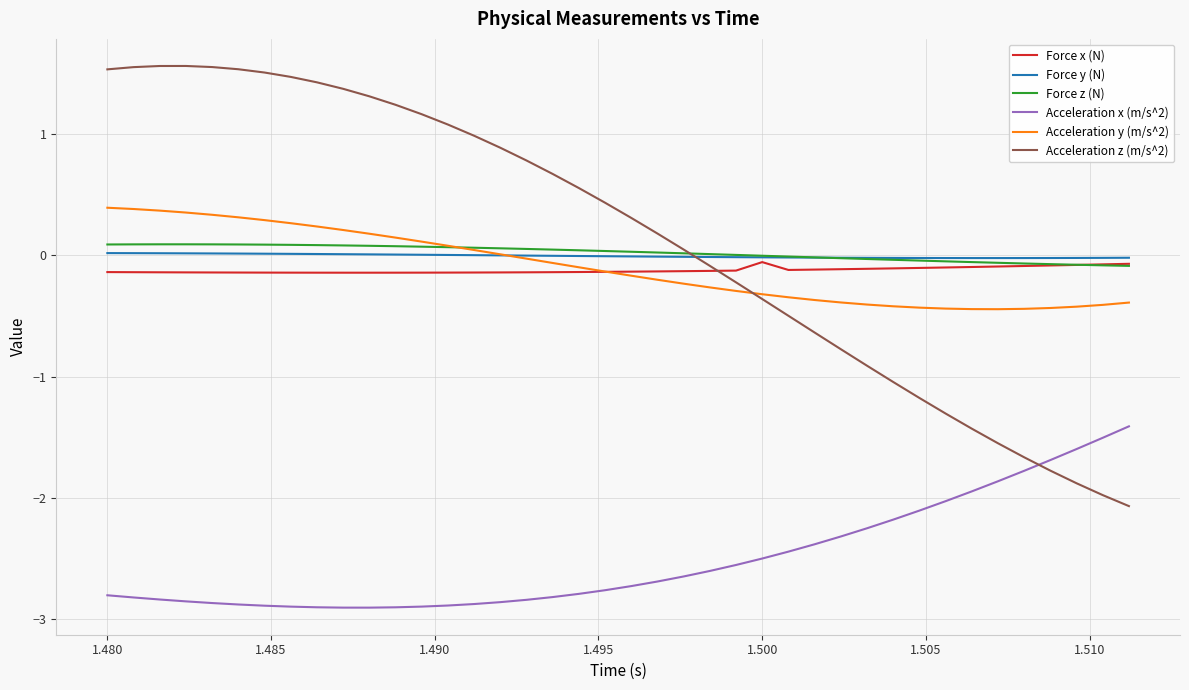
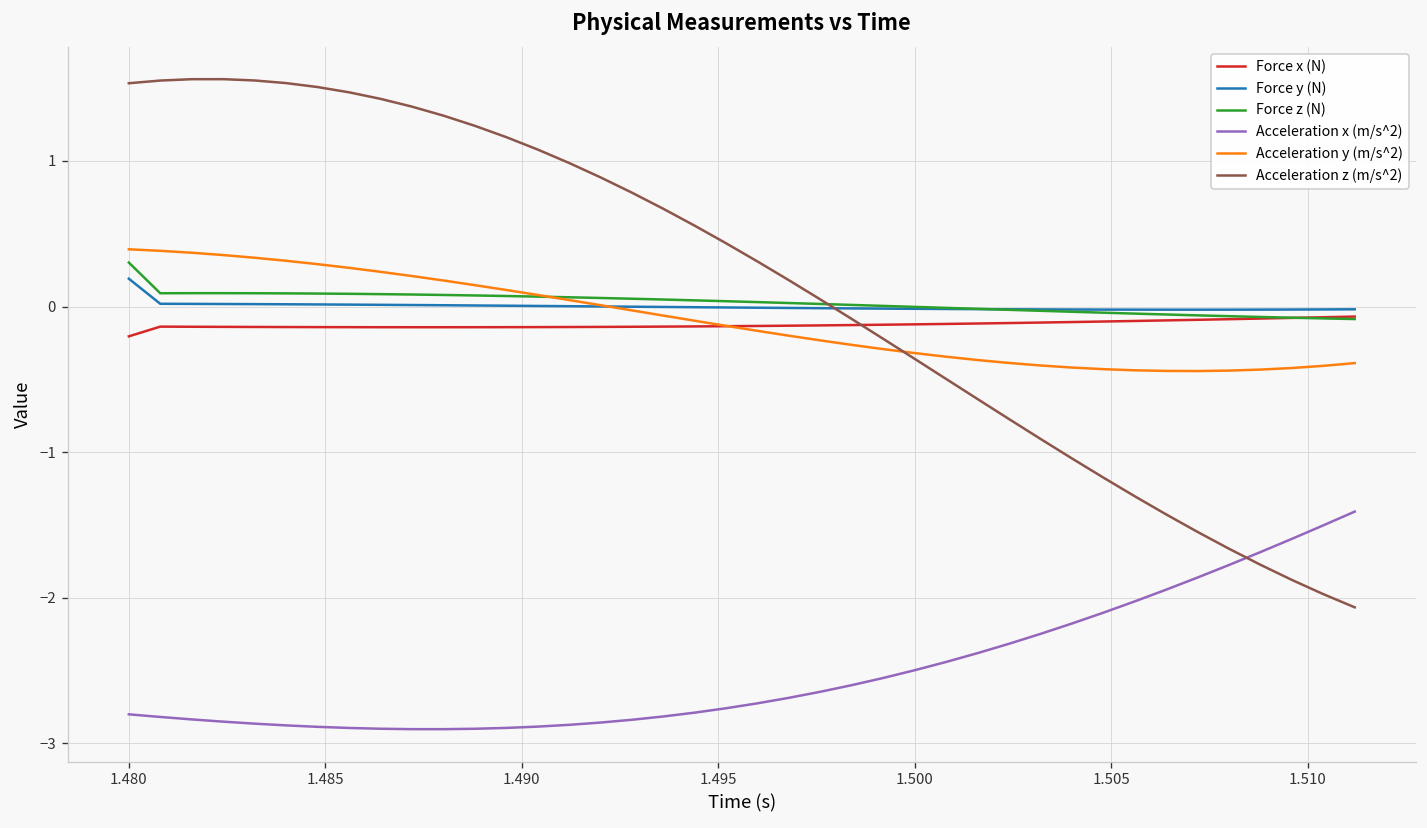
  {
    "Force x (N)": {
-     "1.480": -0.14,
-     "1.500": -0.05
+     "1.480": -0.20,
+     "1.500": -0.12
    },
    "Force y (N)": {
-     "1.480": 0.02
+     "1.480": 0.19
    },
    "Force z (N)": {
-     "1.480": 0.09
+     "1.480": 0.30
    },
    "Acceleration x (m/s^2)": {
      "1.480": -2.80,
      "1.500": -2.50
    },
    "Acceleration y (m/s^2)": {
      "1.480": 0.39,
      "1.500": -0.32
    },
    "Acceleration z (m/s^2)": {
      "1.480": 1.53,
      "1.500": -0.36
    }
  }
